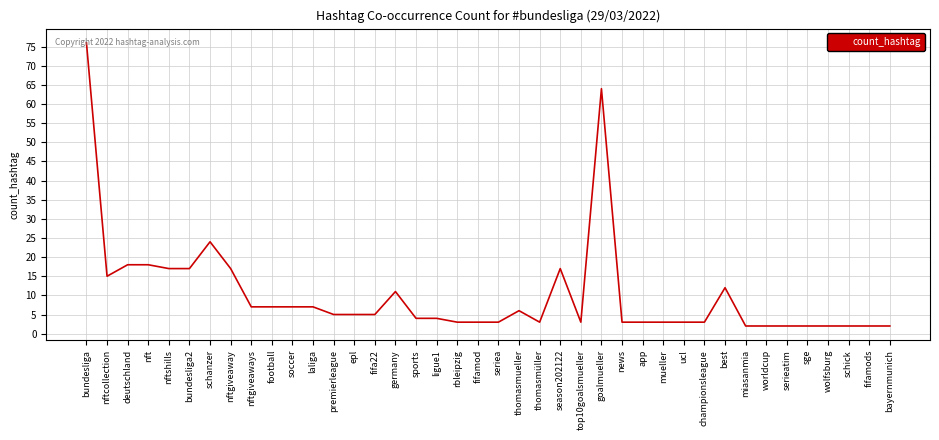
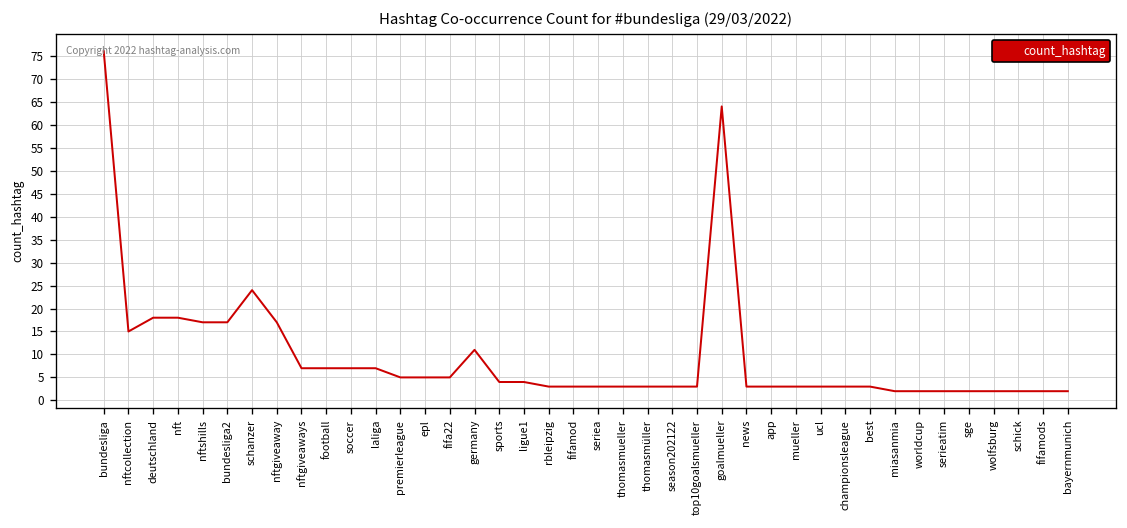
  {
    "nftcollection": 15,
    "deutschland": 18,
    "nft": 18,
    "nftshills": 17,
    "bundesliga2": 17,
    "schanzer": 24,
    "nftgiveaway": 17,
    "nftgiveaways": 7,
    "football": 7,
    "soccer": 7,
    "laliga": 7,
    "premierleague": 5,
    "epl": 5,
    "fifa22": 5,
    "germany": 11,
    "sports": 4,
    "ligue1": 4,
    "rbleipzig": 3,
    "fifamod": 3,
    "seriea": 3,
-   "thomasmueller": 6,
+   "thomasmueller": 3,
    "thomasmüller": 3,
-   "season202122": 17,
+   "season202122": 3,
    "top10goalsmueller": 3,
    "goalmueller": 64,
    "news": 3,
    "app": 3,
    "mueller": 3,
    "ucl": 3,
    "championsleague": 3,
-   "best": 12,
+   "best": 3,
    "miasanmia": 2,
    "worldcup": 2,
    "serieatim": 2,
    "sge": 2,
    "wolfsburg": 2,
    "schick": 2,
    "fifamods": 2,
    "bayernmunich": 2
  }
